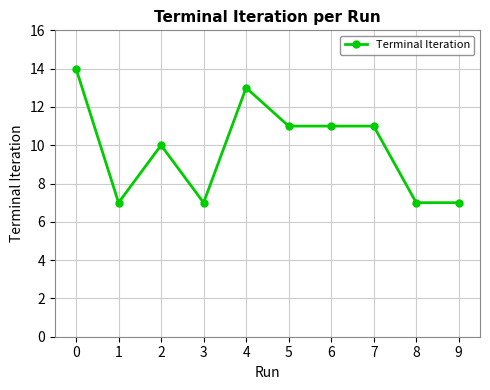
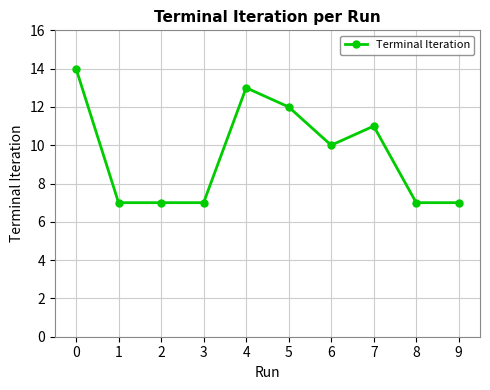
  {
    "0": 14,
    "1": 7,
-   "2": 10,
+   "2": 7,
    "3": 7,
    "4": 13,
-   "5": 11,
-   "6": 11,
+   "5": 12,
+   "6": 10,
    "7": 11,
    "8": 7,
    "9": 7
  }
